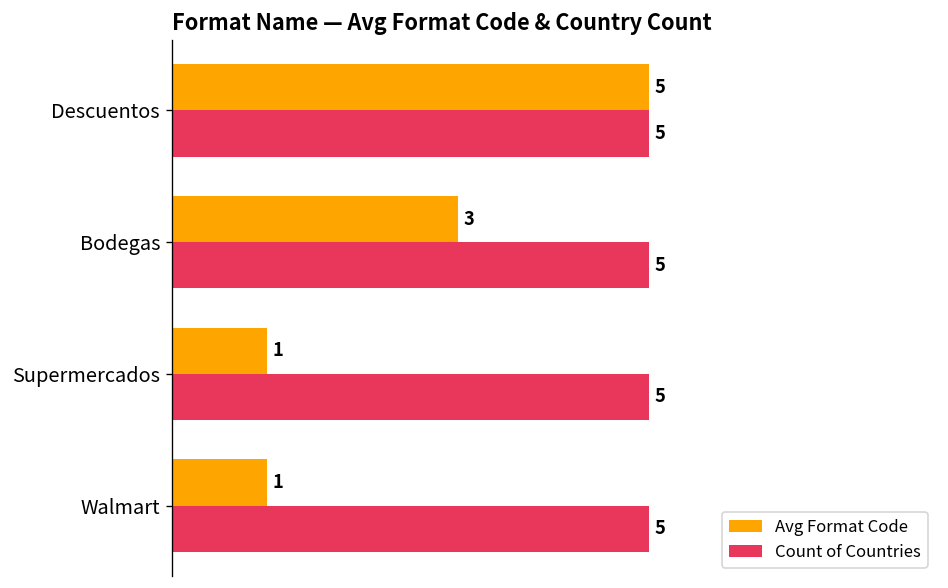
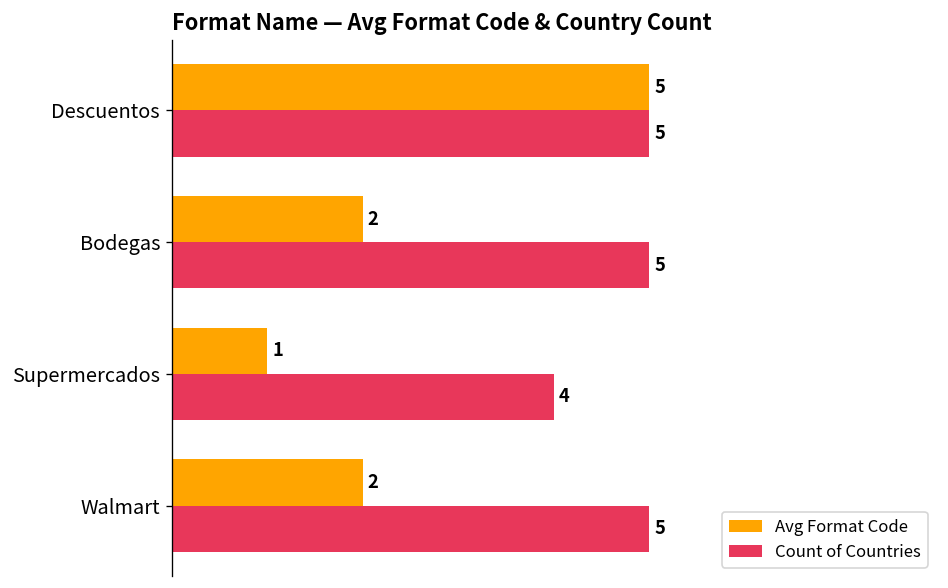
  {
    "Avg Format Code": {
      "Descuentos": 5,
-     "Bodegas": 3,
+     "Bodegas": 2,
      "Supermercados": 1,
-     "Walmart": 1
+     "Walmart": 2
    },
    "Count of Countries": {
      "Descuentos": 5,
      "Bodegas": 5,
-     "Supermercados": 5,
+     "Supermercados": 4,
      "Walmart": 5
    }
  }
